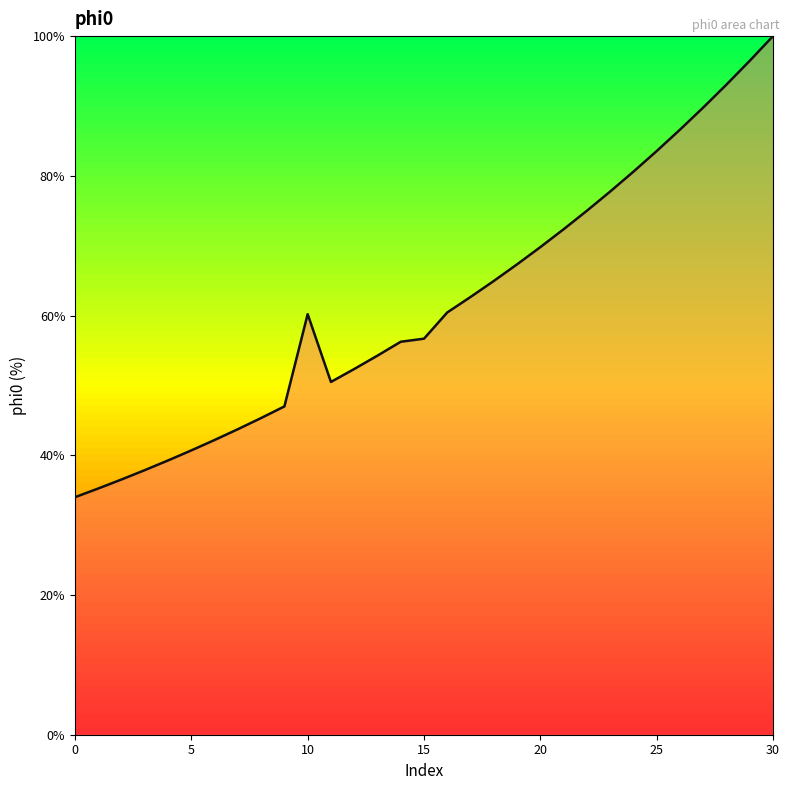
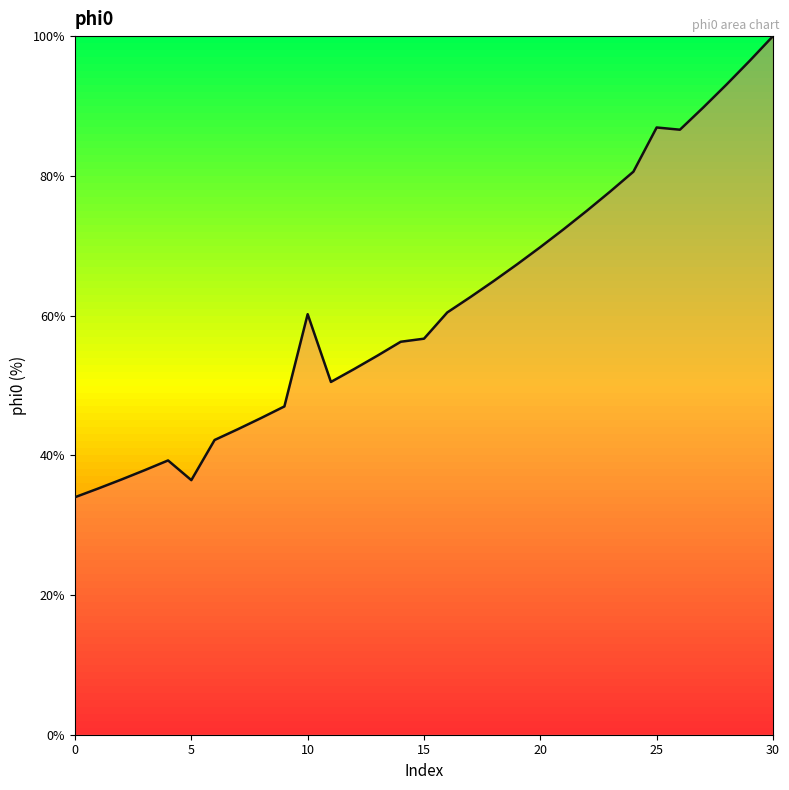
  {
    "0": "34%",
-   "5": "41%",
+   "5": "36%",
    "10": "60%",
    "15": "57%",
    "20": "70%",
-   "25": "84%",
+   "25": "87%",
    "30": "100%"
  }
